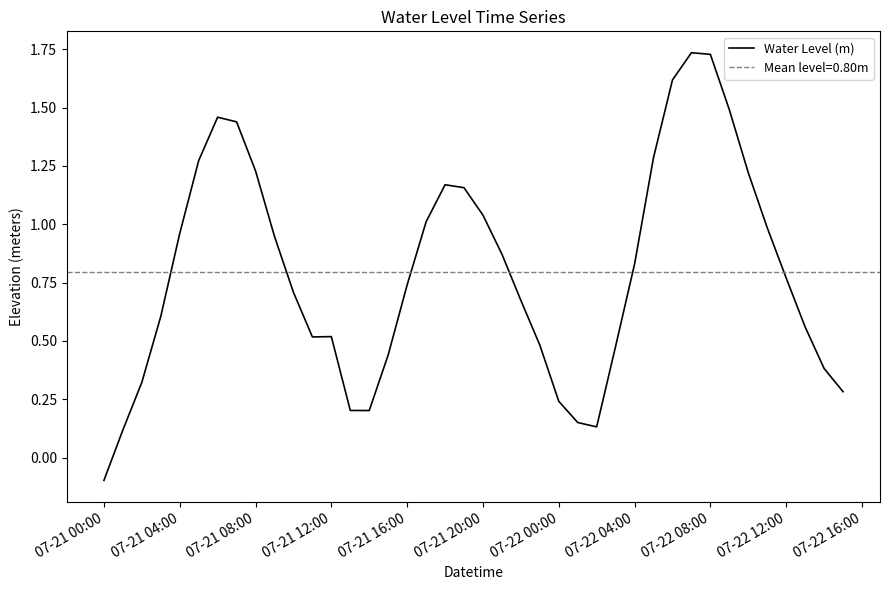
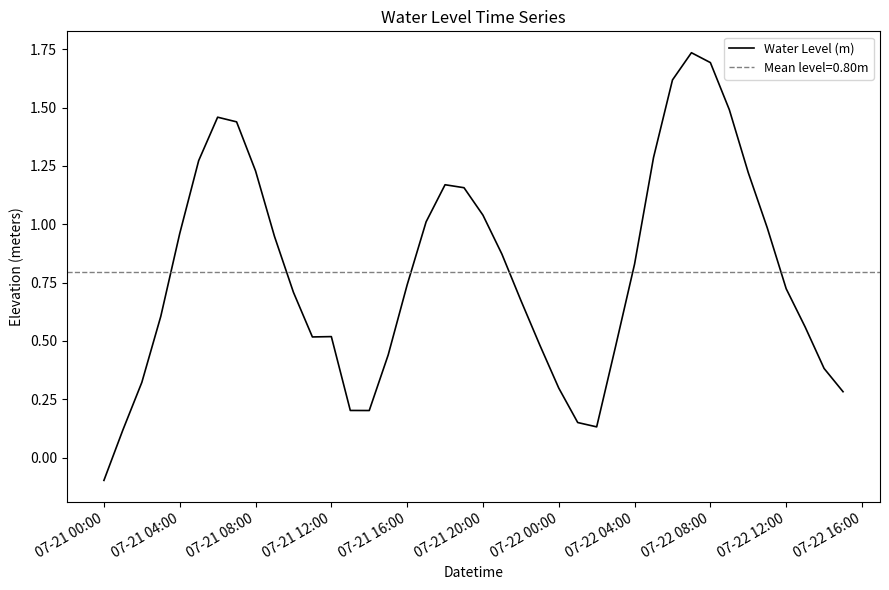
  {
    "07-21 00:00": -0.10,
    "07-21 04:00": 0.96,
    "07-21 08:00": 1.23,
    "07-21 12:00": 0.52,
    "07-21 16:00": 0.74,
    "07-21 20:00": 1.04,
-   "07-22 00:00": 0.24,
+   "07-22 00:00": 0.30,
    "07-22 04:00": 0.83,
-   "07-22 08:00": 1.73,
-   "07-22 12:00": 0.77
+   "07-22 08:00": 1.69,
+   "07-22 12:00": 0.72
  }
